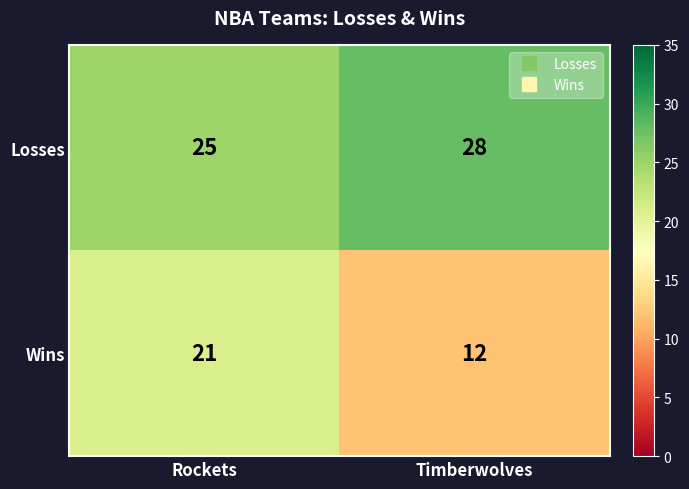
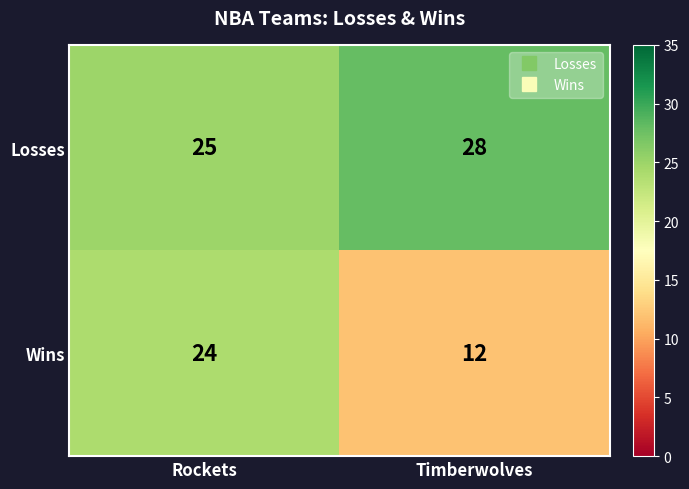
  {
    "Losses": {
      "Rockets": 25,
      "Timberwolves": 28
    },
    "Wins": {
-     "Rockets": 21,
+     "Rockets": 24,
      "Timberwolves": 12
    }
  }
